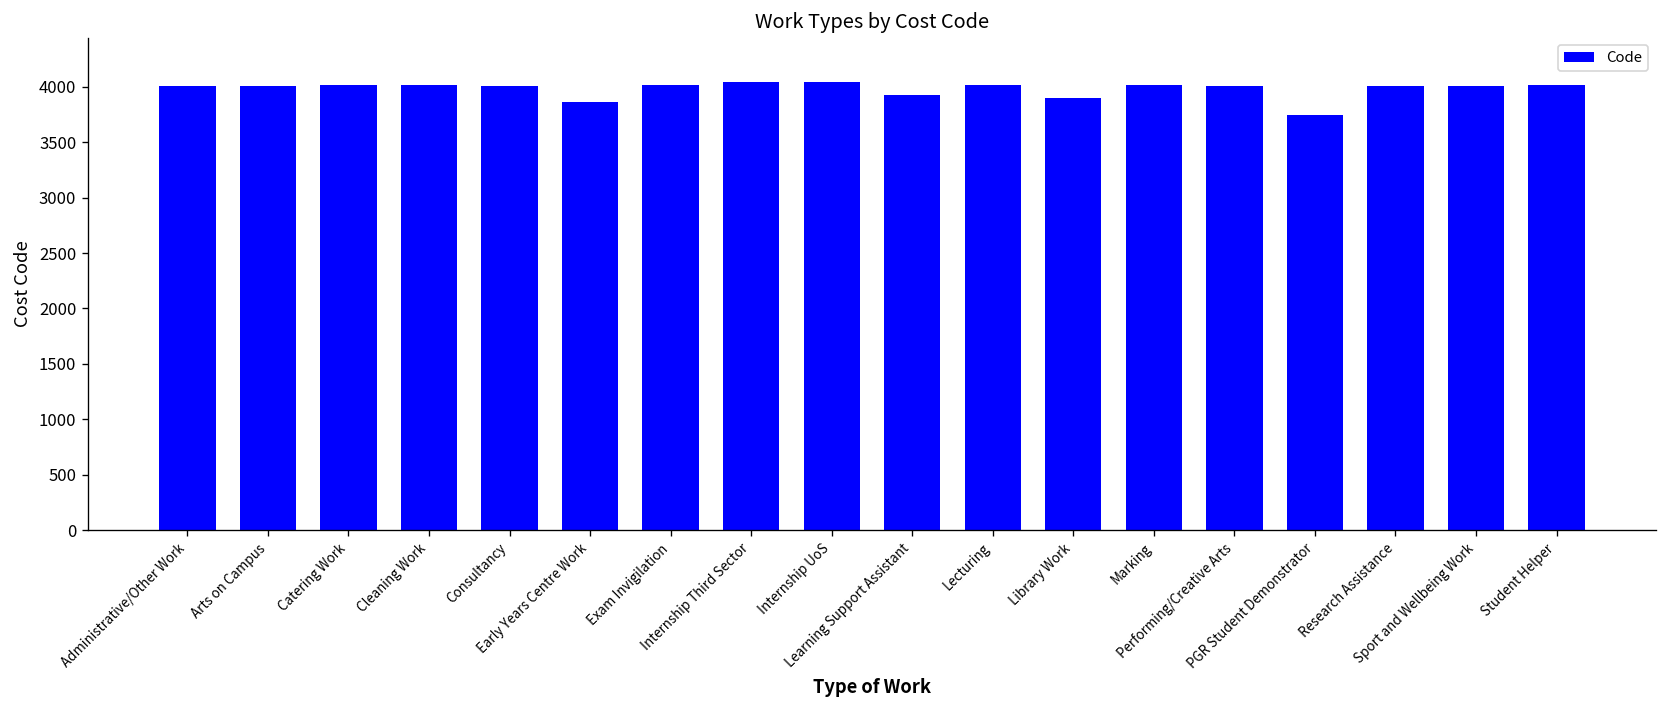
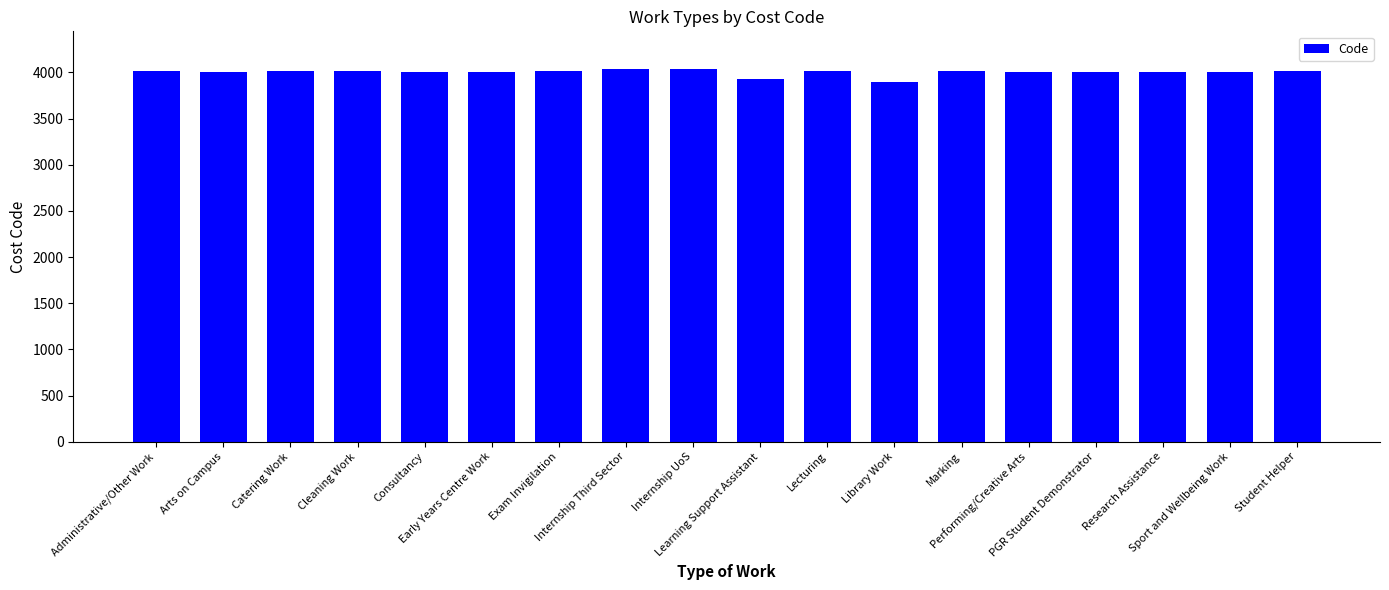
  {
    "Administrative/Other Work": 4000,
    "Arts on Campus": 4000,
    "Catering Work": 4000,
    "Cleaning Work": 4000,
    "Consultancy": 4000,
-   "Early Years Centre Work": 3900,
+   "Early Years Centre Work": 4000,
    "Exam Invigilation": 4000,
    "Internship Third Sector": 4000,
    "Internship UoS": 4000,
    "Learning Support Assistant": 3900,
    "Lecturing": 4000,
    "Library Work": 3900,
    "Marking": 4000,
    "Performing/Creative Arts": 4000,
-   "PGR Student Demonstrator": 3700,
+   "PGR Student Demonstrator": 4000,
    "Research Assistance": 4000,
    "Sport and Wellbeing Work": 4000,
    "Student Helper": 4000
  }
